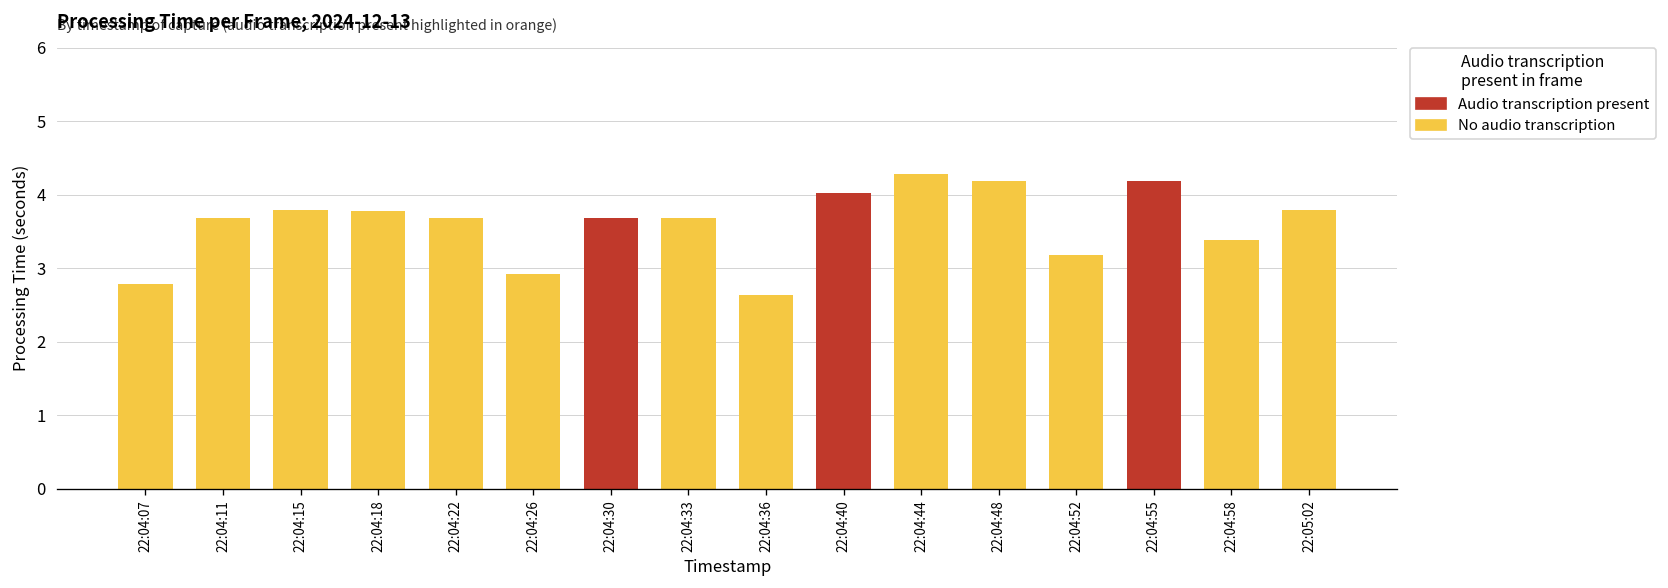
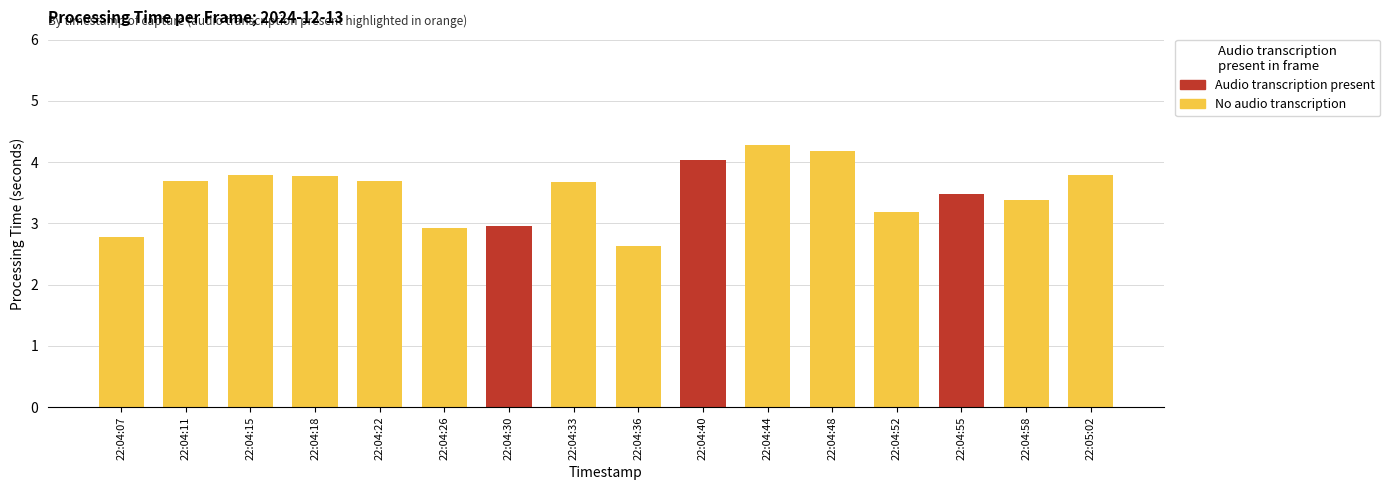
  {
    "22:04:07": 2.8,
    "22:04:11": 3.7,
    "22:04:15": 3.8,
    "22:04:18": 3.8,
    "22:04:22": 3.7,
    "22:04:26": 2.9,
-   "22:04:30": 3.7,
+   "22:04:30": 3.0,
    "22:04:33": 3.7,
    "22:04:36": 2.6,
    "22:04:40": 4.0,
    "22:04:44": 4.3,
    "22:04:48": 4.2,
    "22:04:52": 3.2,
-   "22:04:55": 4.2,
+   "22:04:55": 3.5,
    "22:04:58": 3.4,
    "22:05:02": 3.8
  }
